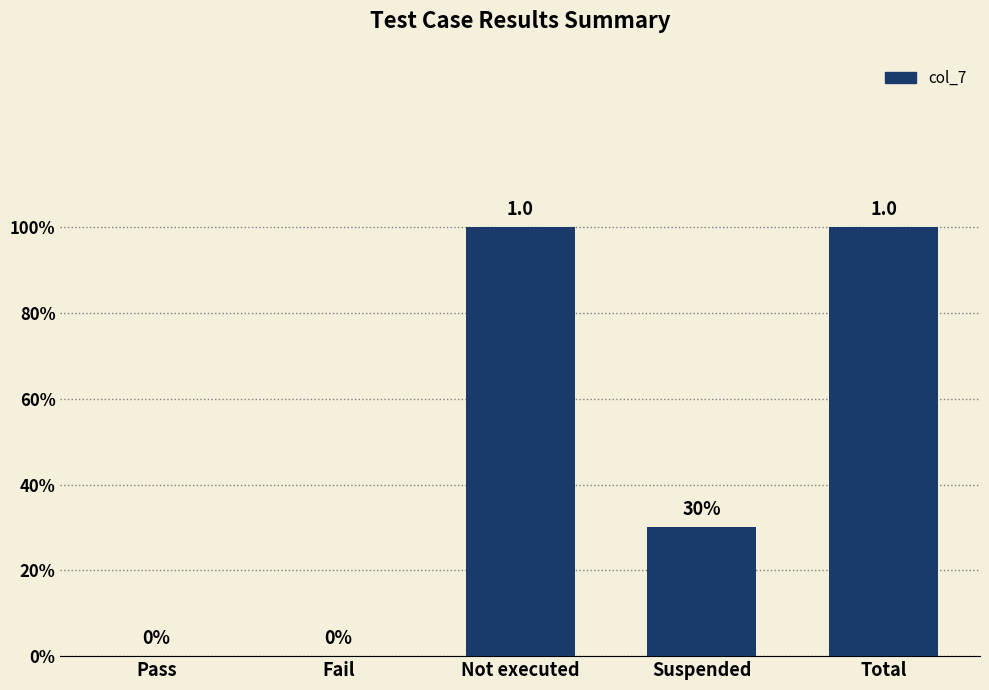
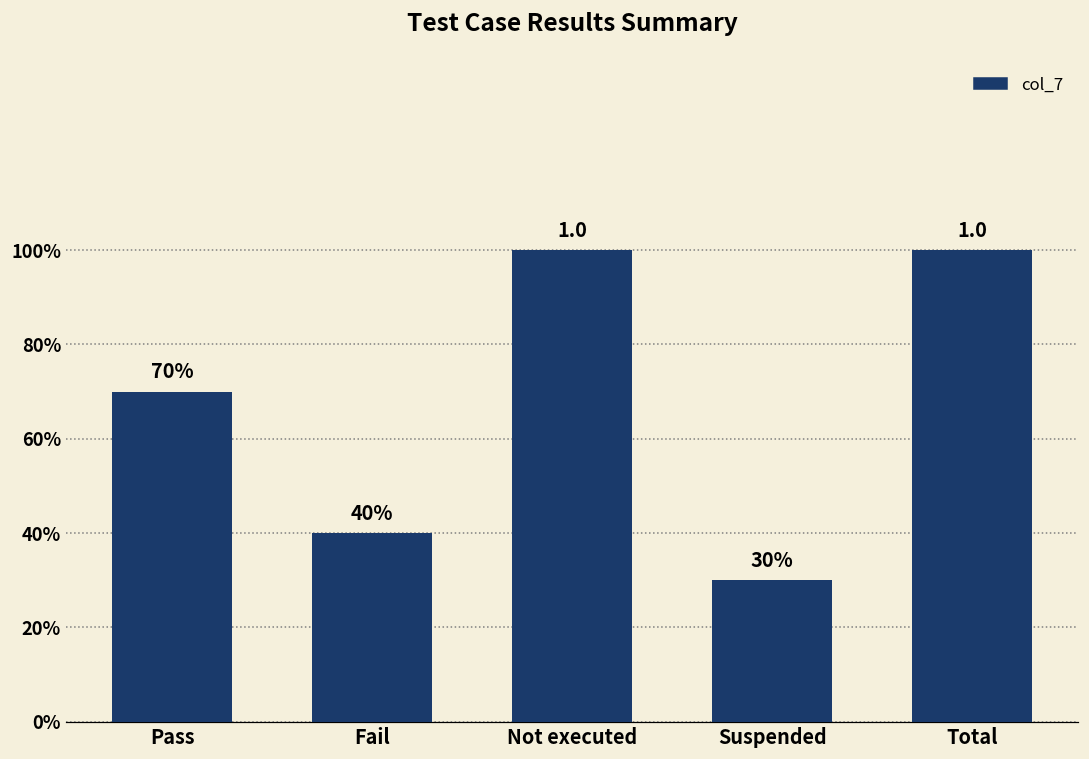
  {
-   "Pass": "0%",
-   "Fail": "0%",
+   "Pass": "70%",
+   "Fail": "40%",
    "Not executed": "1.0",
    "Suspended": "30%",
    "Total": "1.0"
  }
